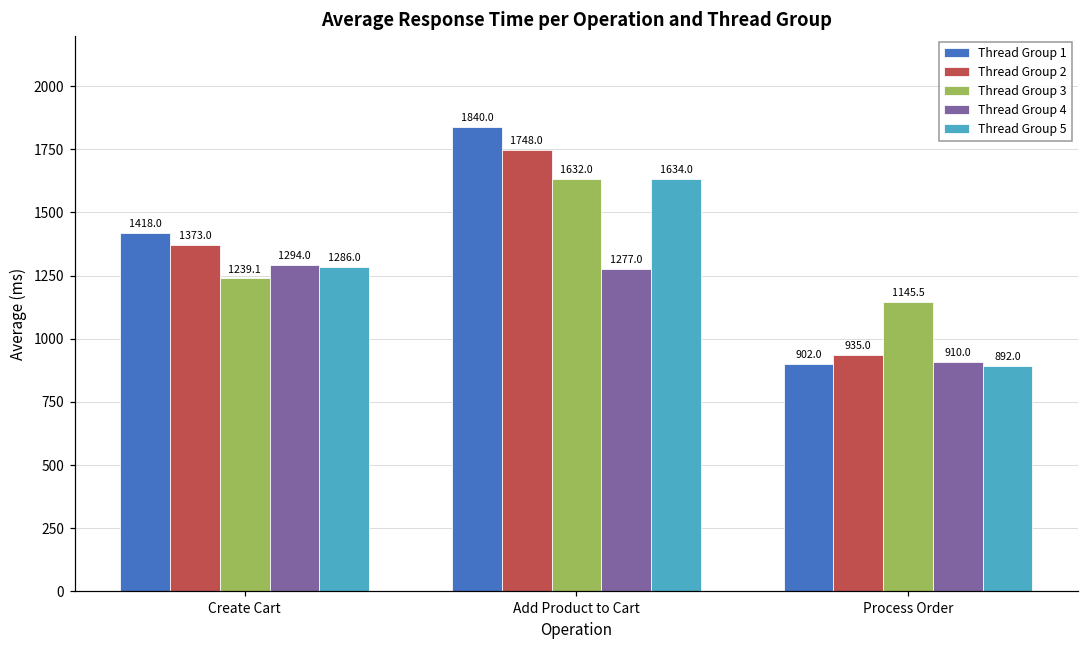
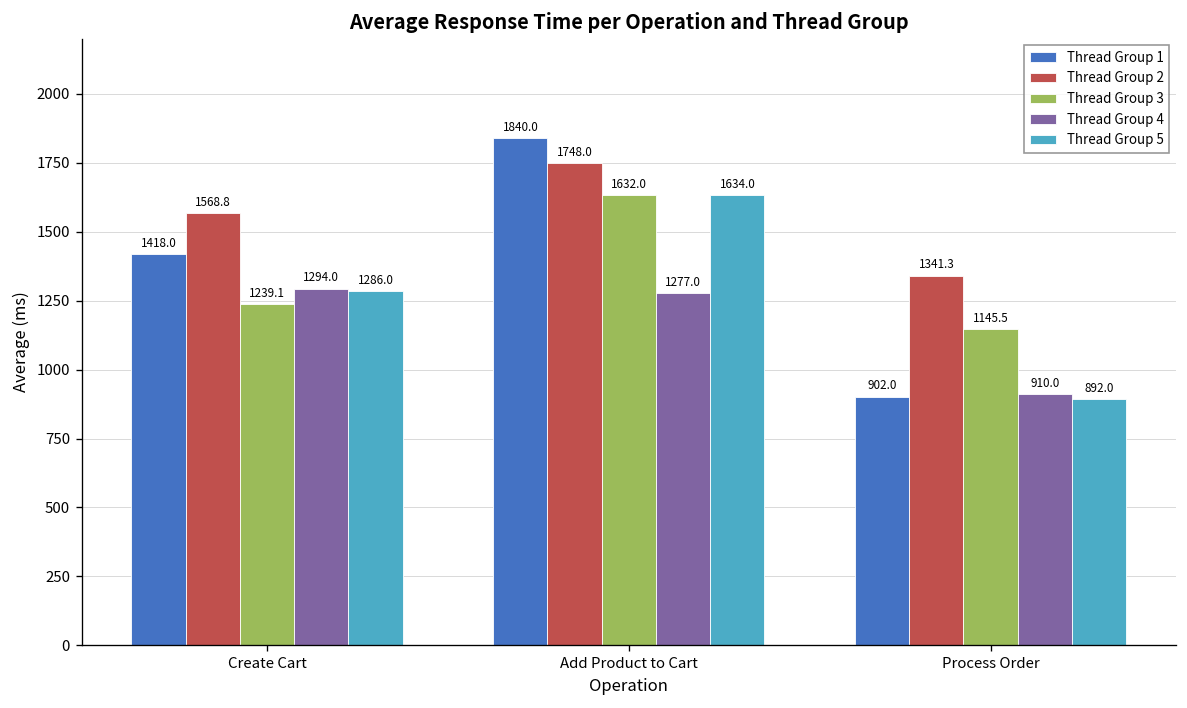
  {
    "Thread Group 2": {
-     "Create Cart": 1373.0,
+     "Create Cart": 1568.8,
      "Add Product to Cart": 1748.0,
-     "Process Order": 935.0
+     "Process Order": 1341.3
    },
    "Thread Group 3": {
      "Create Cart": 1239.1,
      "Add Product to Cart": 1632.0,
      "Process Order": 1145.5
    },
    "Thread Group 4": {
      "Create Cart": 1294.0,
      "Add Product to Cart": 1277.0,
      "Process Order": 910.0
    }
  }
